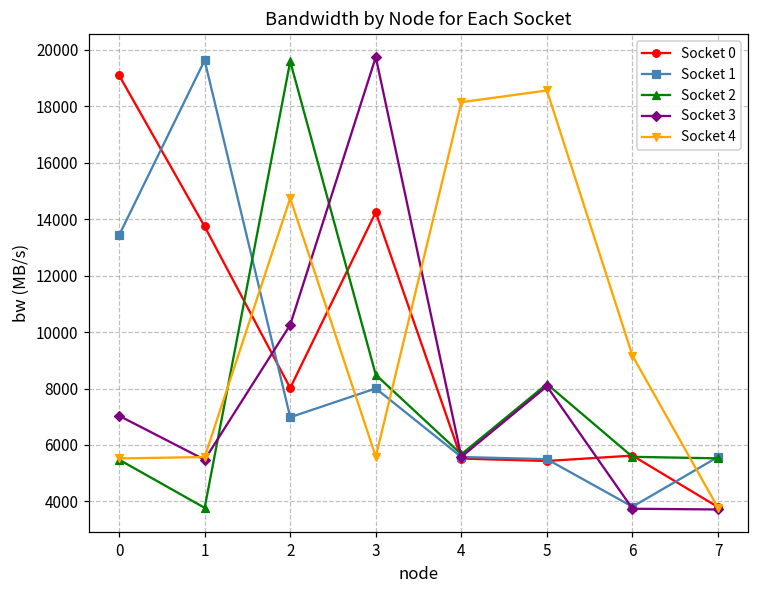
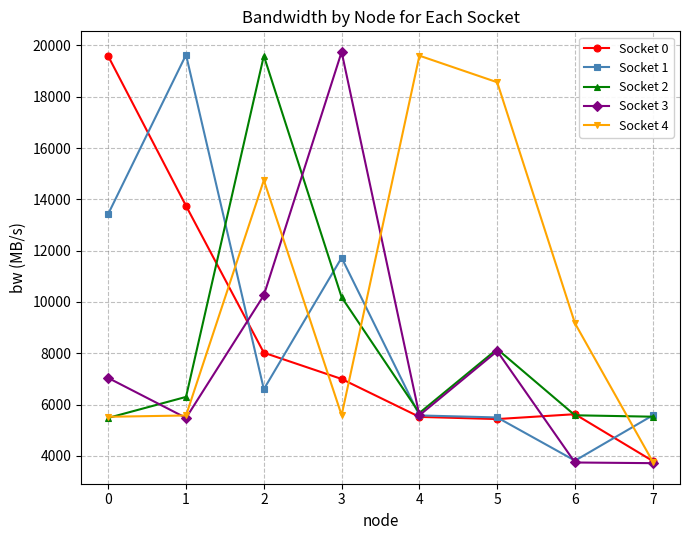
  {
    "Socket 0": {
-     "0": 19100,
+     "0": 19600,
      "1": 13700,
      "2": 8000,
-     "3": 14200
+     "3": 7000
    },
    "Socket 1": {
      "0": 13400,
      "1": 19600,
-     "2": 7000,
-     "3": 8000
+     "2": 6600,
+     "3": 11700
    },
    "Socket 2": {
-     "1": 3800,
+     "1": 6300,
      "2": 19600,
-     "3": 8500
+     "3": 10200
    },
    "Socket 3": {
      "0": 7000,
      "2": 10300,
      "3": 19700
    },
    "Socket 4": {
      "2": 14700,
      "3": 5600,
-     "4": 18100,
+     "4": 19600,
      "5": 18600,
      "6": 9200
    }
  }
